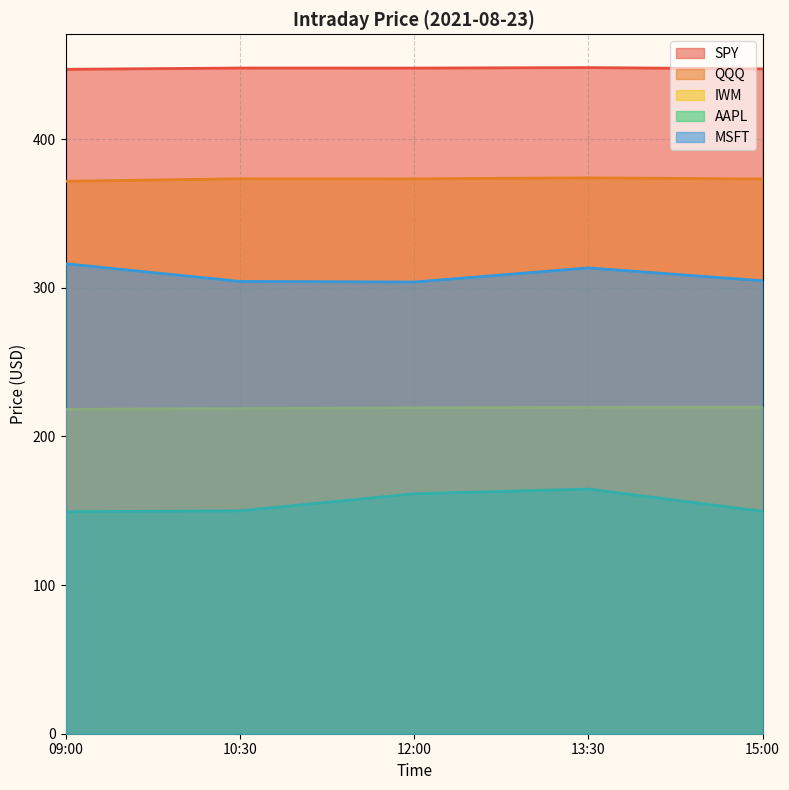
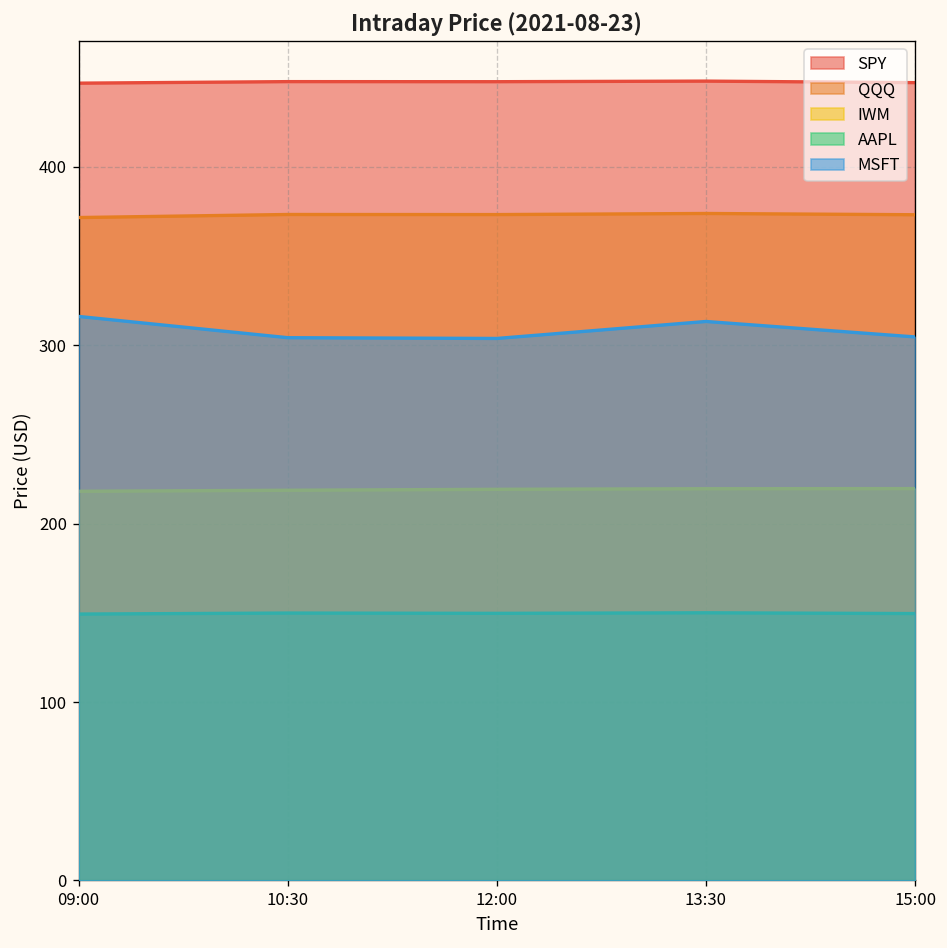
  {
    "IWM": {
      "09:00": 218,
      "10:30": 219,
      "12:00": 219,
      "13:30": 220,
      "15:00": 220
    },
    "AAPL": {
      "09:00": 149,
      "10:30": 150,
-     "12:00": 161,
-     "13:30": 165,
+     "12:00": 150,
+     "13:30": 150,
      "15:00": 150
    },
    "MSFT": {
      "09:00": 316,
      "10:30": 304,
      "12:00": 304,
      "13:30": 313,
      "15:00": 305
    }
  }
